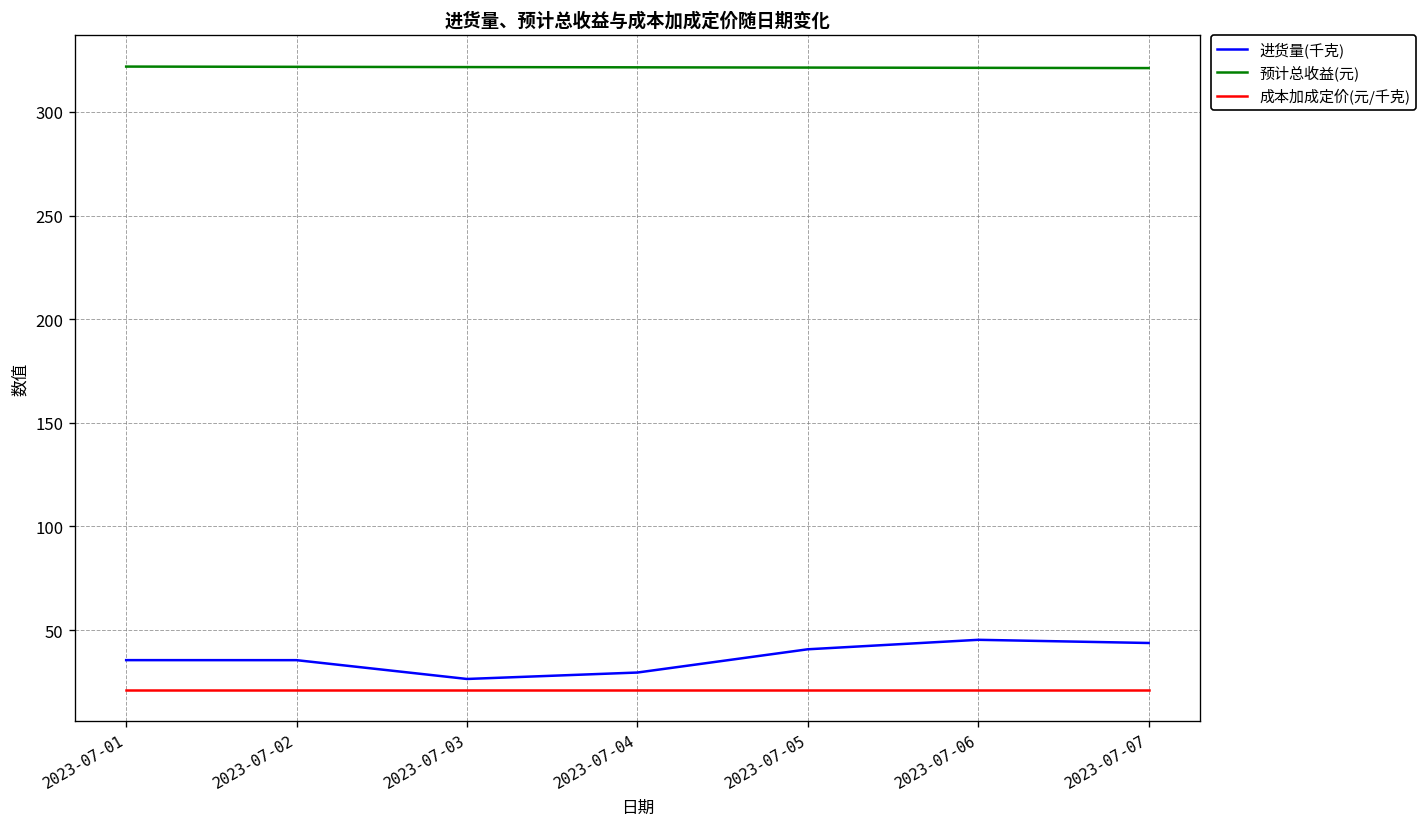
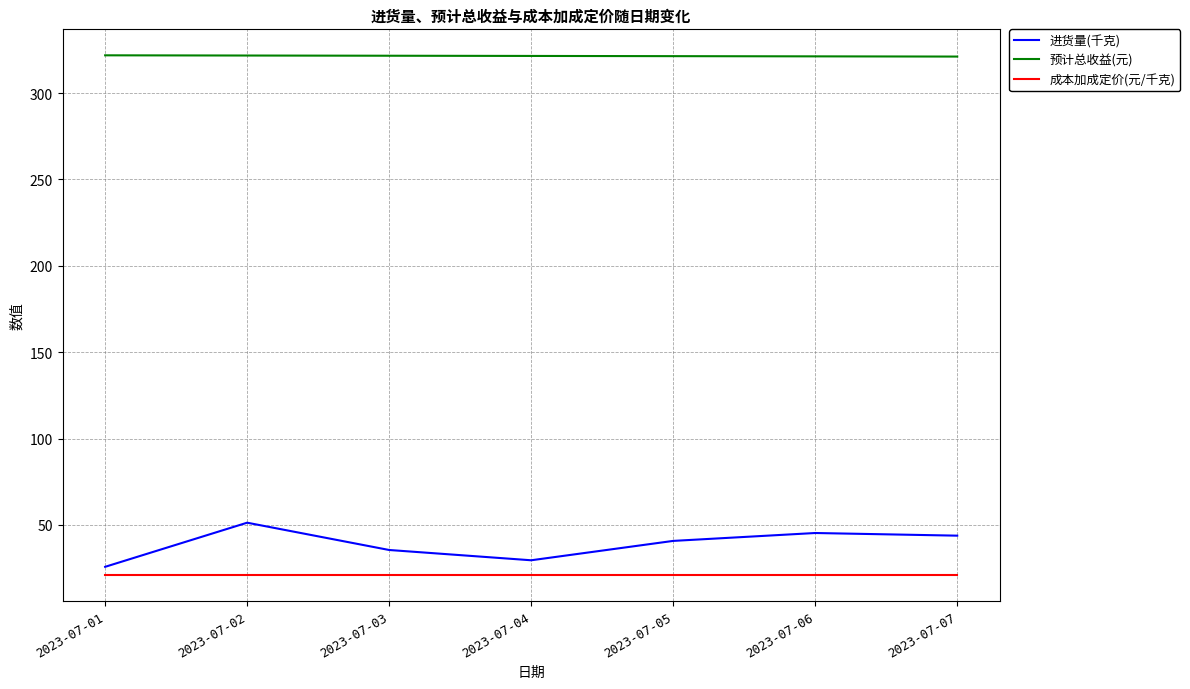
  {
    "进货量(千克)": {
-     "2023-07-01": 35,
-     "2023-07-02": 35,
-     "2023-07-03": 26,
+     "2023-07-01": 26,
+     "2023-07-02": 51,
+     "2023-07-03": 35,
      "2023-07-04": 29,
      "2023-07-05": 41,
      "2023-07-06": 45,
      "2023-07-07": 44
    },
    "预计总收益(元)": {
      "2023-07-01": 322,
      "2023-07-02": 322,
      "2023-07-03": 322,
      "2023-07-04": 322,
      "2023-07-05": 321,
      "2023-07-06": 321,
      "2023-07-07": 321
    },
    "成本加成定价(元/千克)": {
      "2023-07-01": 21,
      "2023-07-02": 21,
      "2023-07-03": 21,
      "2023-07-04": 21,
      "2023-07-05": 21,
      "2023-07-06": 21,
      "2023-07-07": 21
    }
  }
